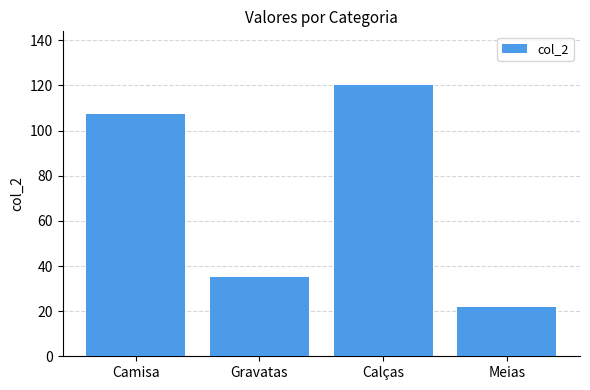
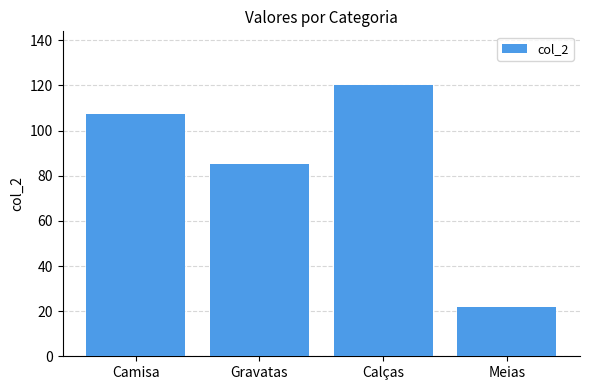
  {
    "Camisa": 107,
-   "Gravatas": 35,
+   "Gravatas": 85,
    "Calças": 120,
    "Meias": 22
  }
